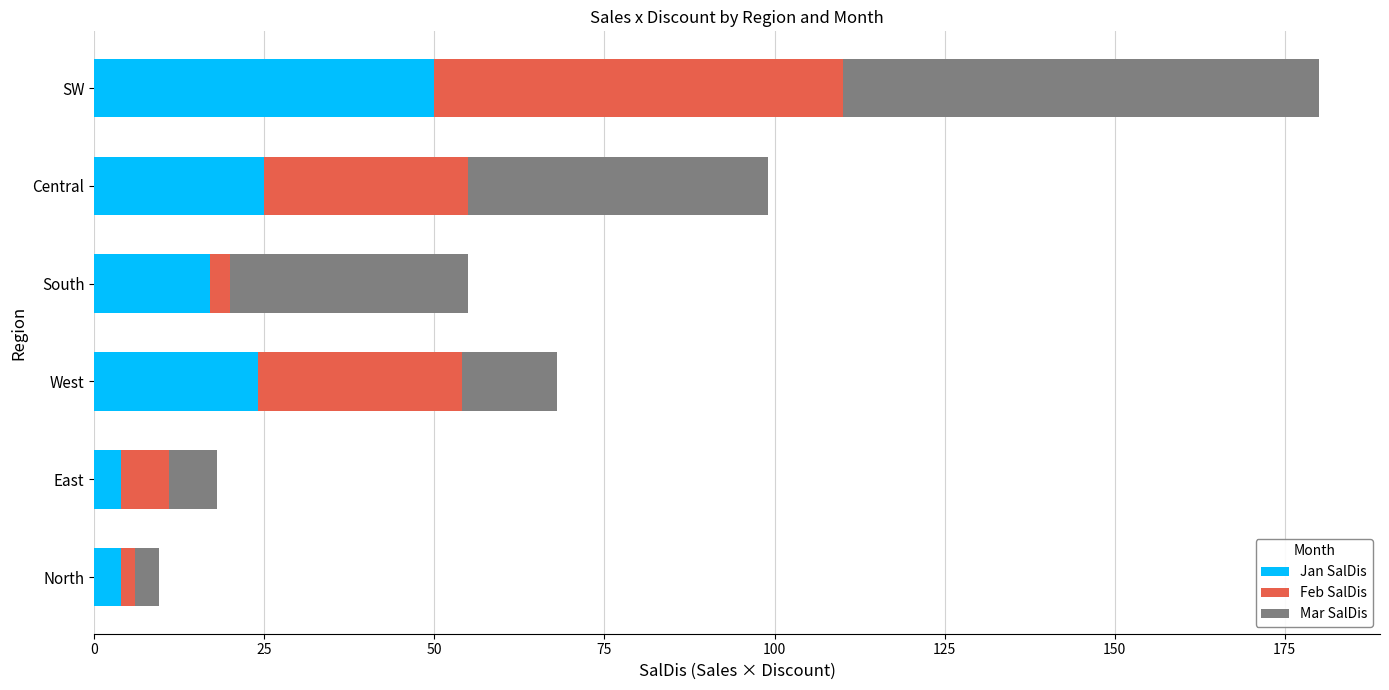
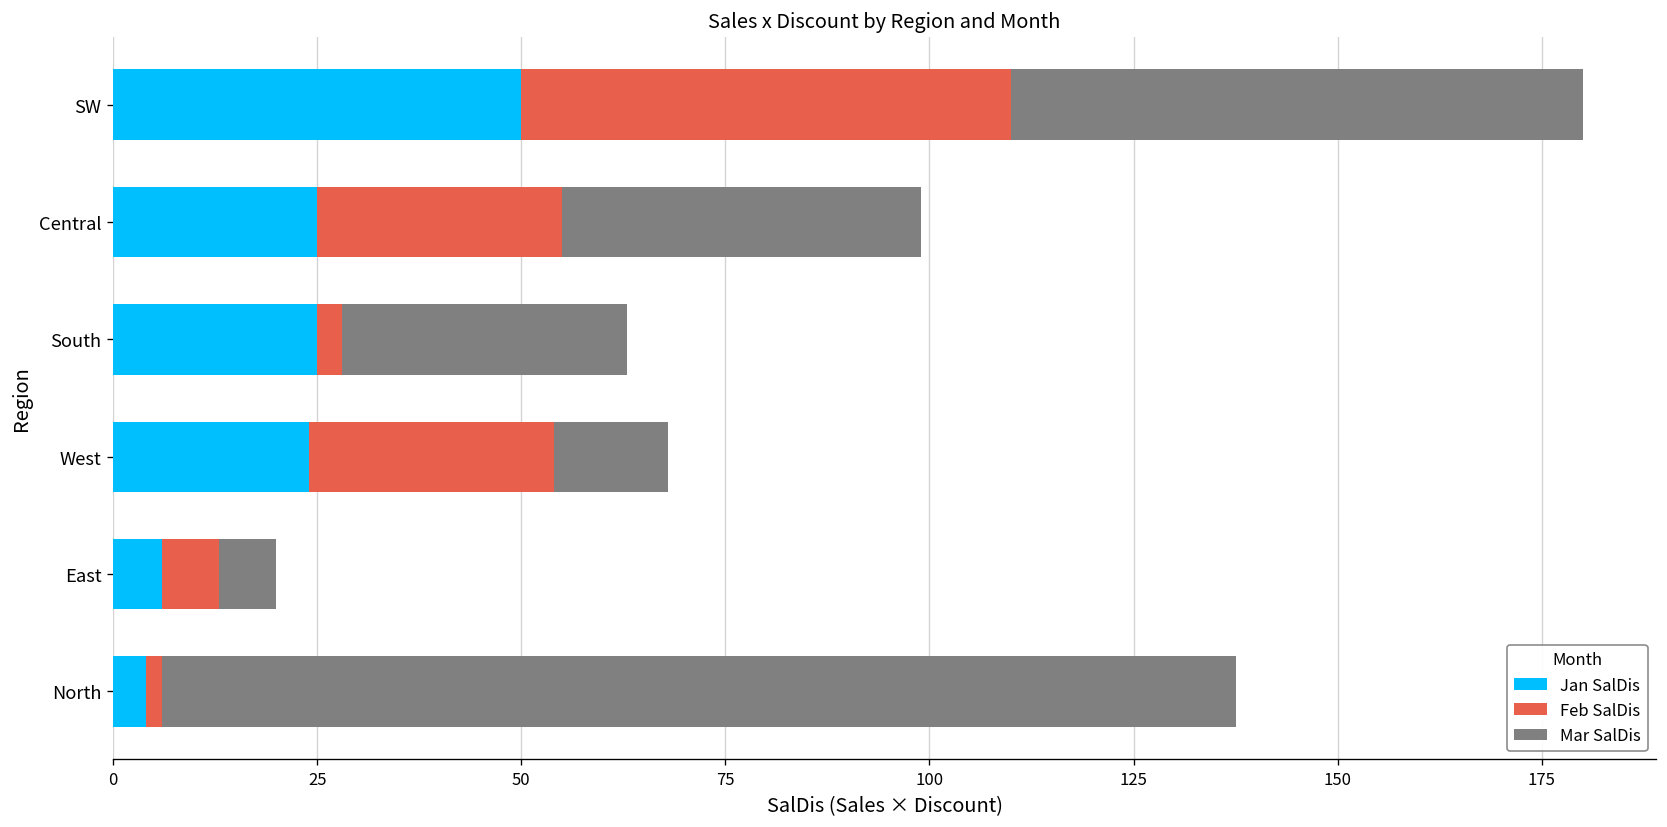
  {
    "Jan SalDis": {
      "SW": 50,
      "Central": 25,
-     "South": 17,
+     "South": 25,
      "West": 24,
-     "East": 4,
+     "East": 6,
      "North": 4
    },
    "Feb SalDis": {
      "SW": 60,
      "Central": 30,
      "South": 3,
      "West": 30,
      "East": 7,
      "North": 2
    },
    "Mar SalDis": {
      "SW": 70,
      "Central": 44,
      "South": 35,
      "West": 14,
      "East": 7,
-     "North": 4
+     "North": 132
    }
  }
